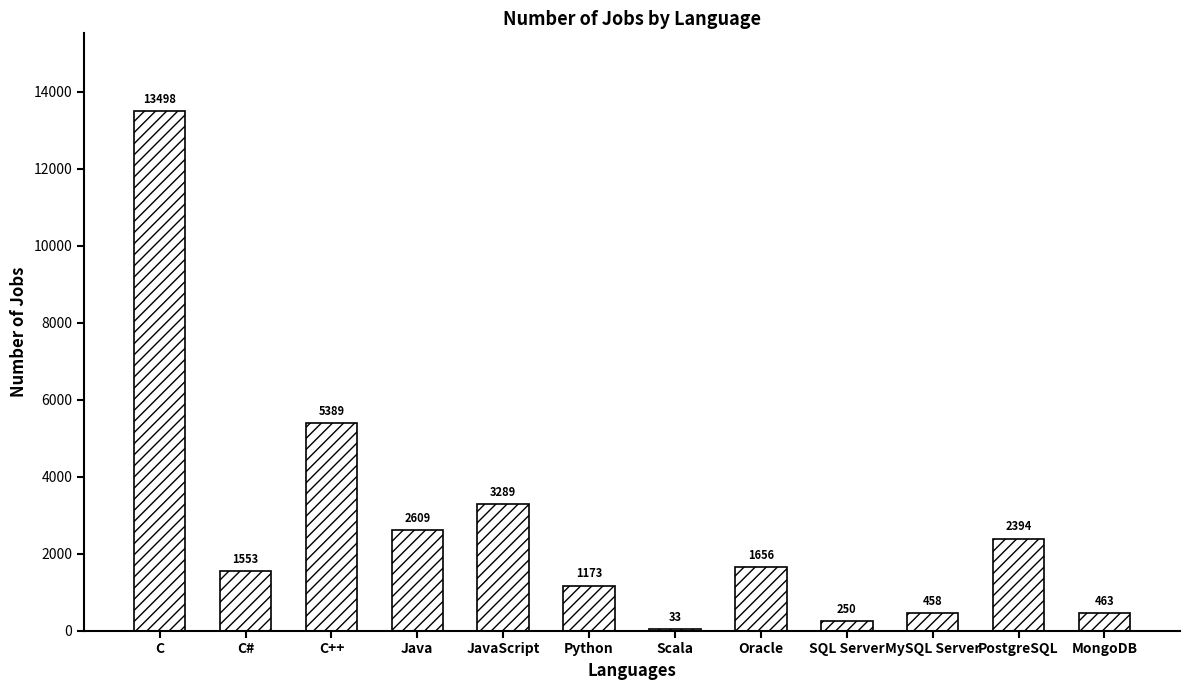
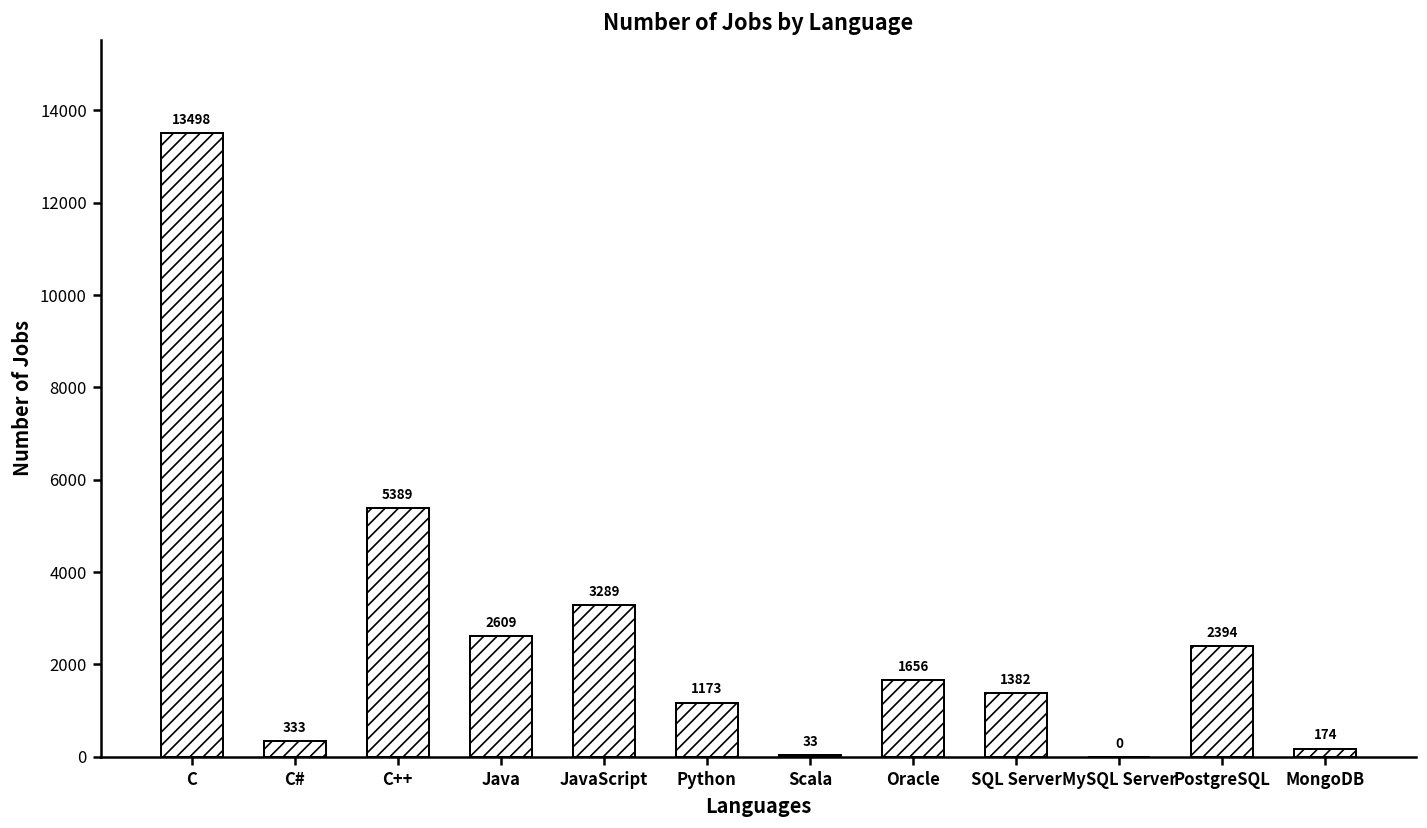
  {
    "C": 13498,
-   "C#": 1553,
+   "C#": 333,
    "C++": 5389,
    "Java": 2609,
    "JavaScript": 3289,
    "Python": 1173,
    "Scala": 33,
    "Oracle": 1656,
-   "SQL Server": 250,
-   "MySQL Server": 458,
+   "SQL Server": 1382,
+   "MySQL Server": 0,
    "PostgreSQL": 2394,
-   "MongoDB": 463
+   "MongoDB": 174
  }
